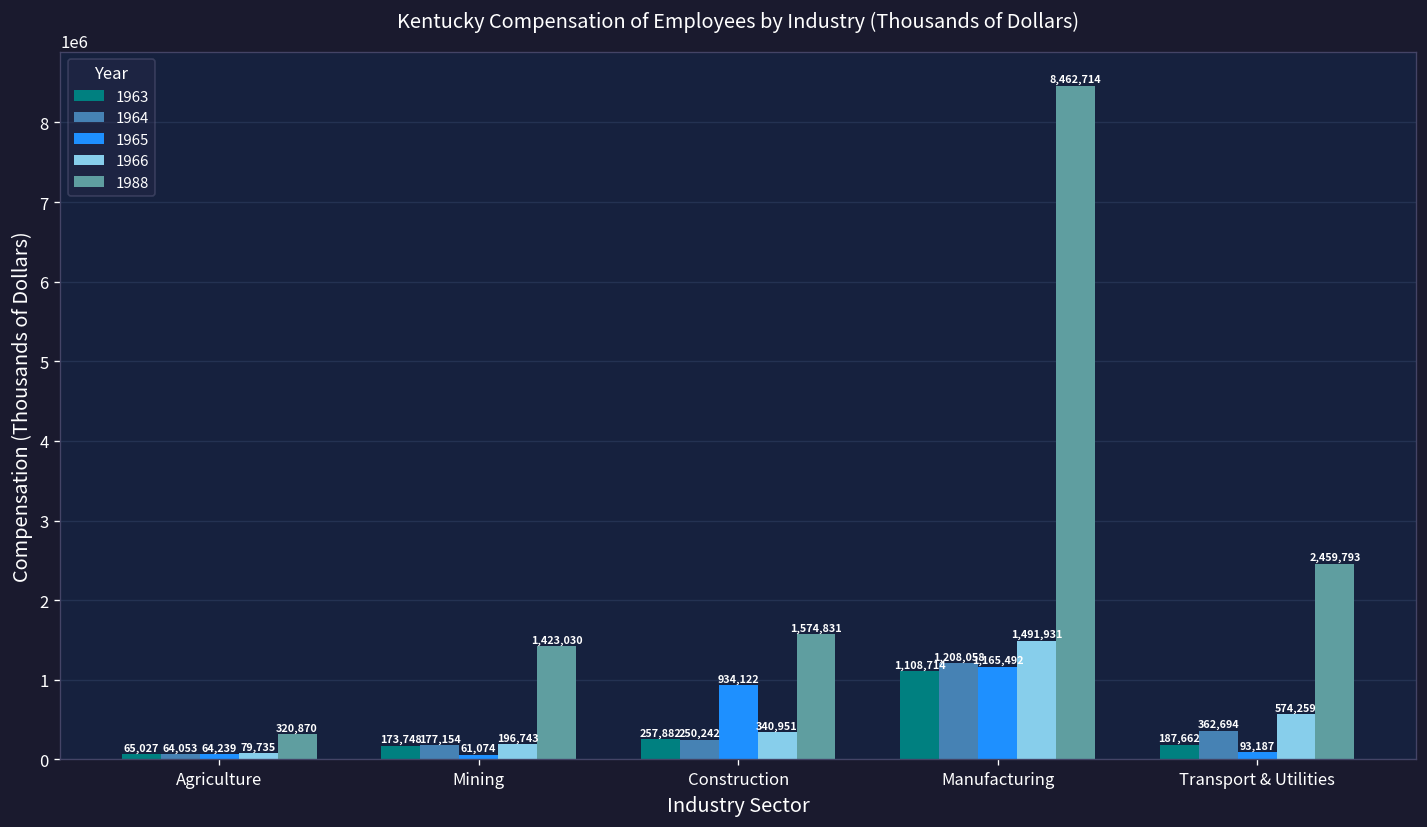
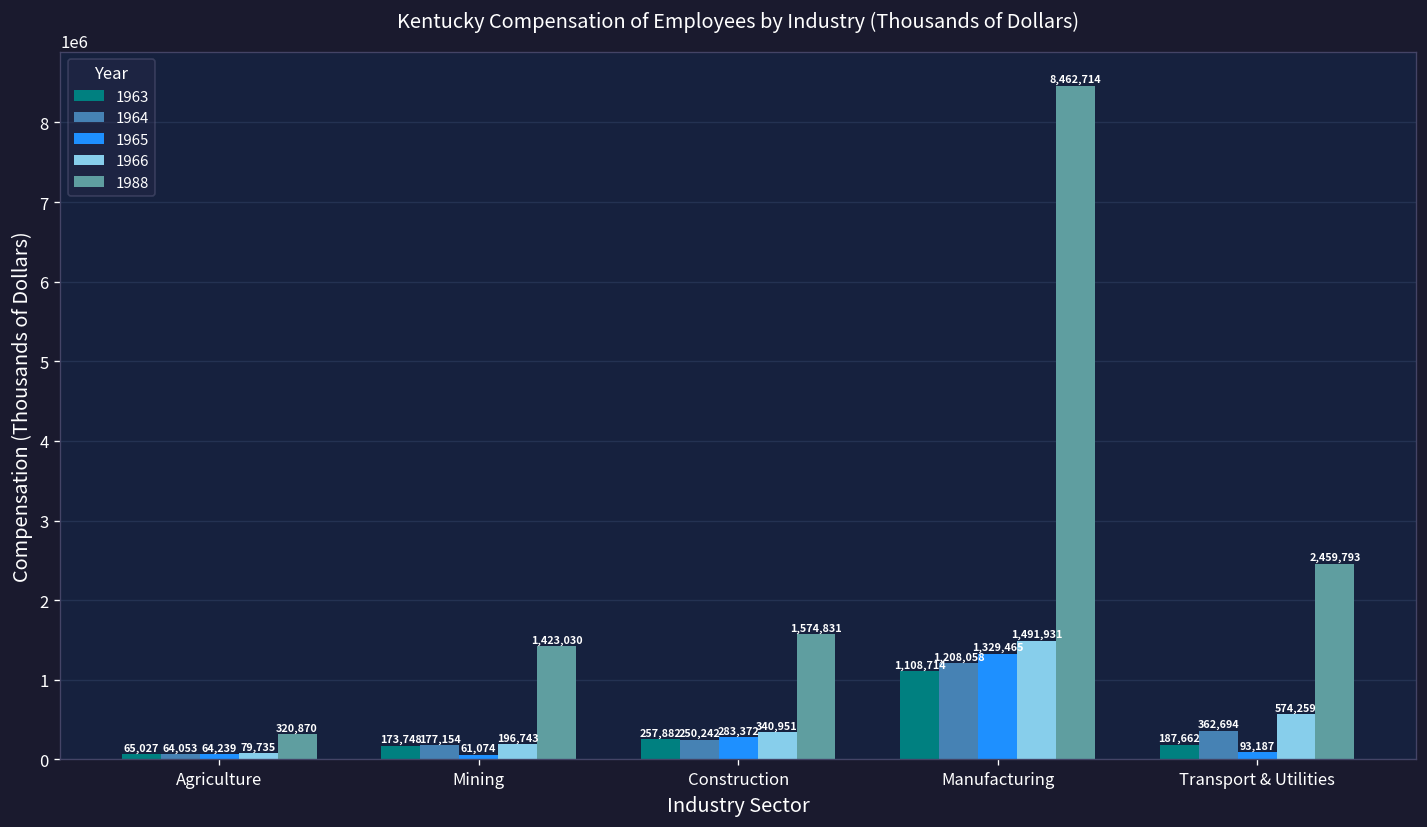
  {
    "1963": {
      "Agriculture": "65,027",
      "Mining": "173,748",
      "Construction": "257,882",
      "Manufacturing": "1,108,714",
      "Transport & Utilities": "187,662"
    },
    "1965": {
      "Agriculture": "64,239",
      "Mining": "61,074",
-     "Construction": "934,122",
-     "Manufacturing": "1,165,492",
+     "Construction": "283,372",
+     "Manufacturing": "1,329,465",
      "Transport & Utilities": "93,187"
    },
    "1966": {
      "Agriculture": "79,735",
      "Mining": "196,743",
      "Construction": "340,951",
      "Manufacturing": "1,491,931",
      "Transport & Utilities": "574,259"
    }
  }
